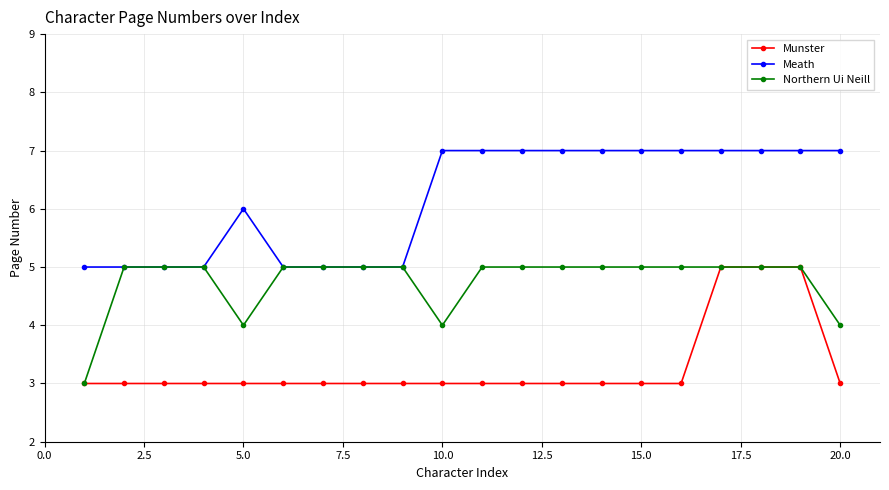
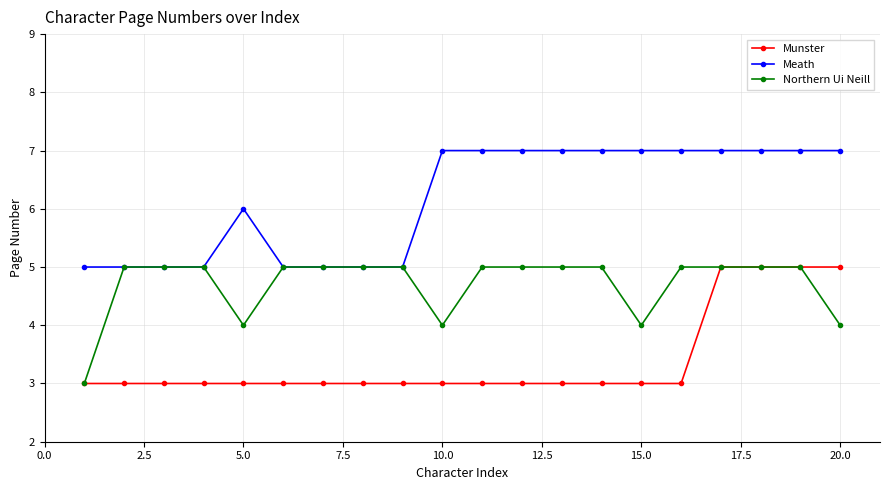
  {
    "Munster": {
      "5.0": 3,
      "10.0": 3,
      "15.0": 3,
-     "20.0": 3
+     "20.0": 5
    },
    "Meath": {
      "5.0": 6,
      "10.0": 7,
      "15.0": 7,
      "20.0": 7
    },
    "Northern Ui Neill": {
      "5.0": 4,
      "10.0": 4,
-     "15.0": 5,
+     "15.0": 4,
      "20.0": 4
    }
  }
